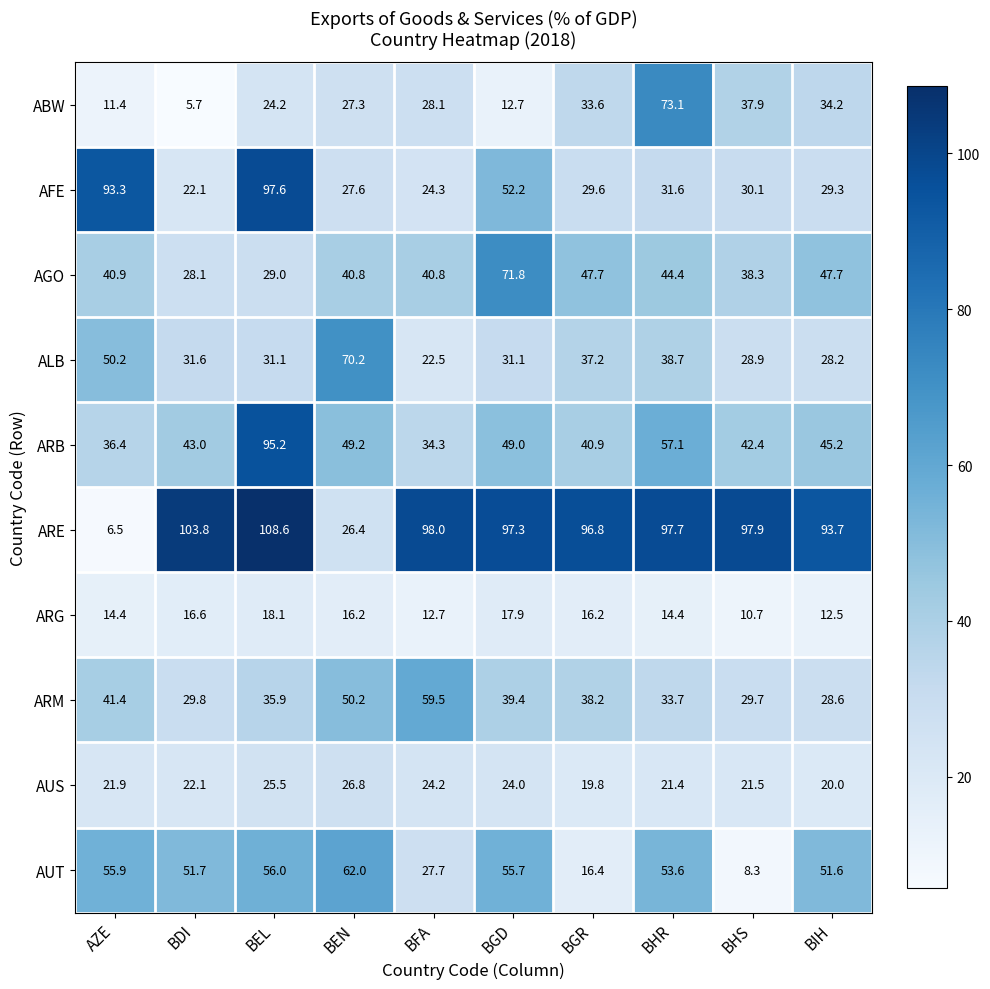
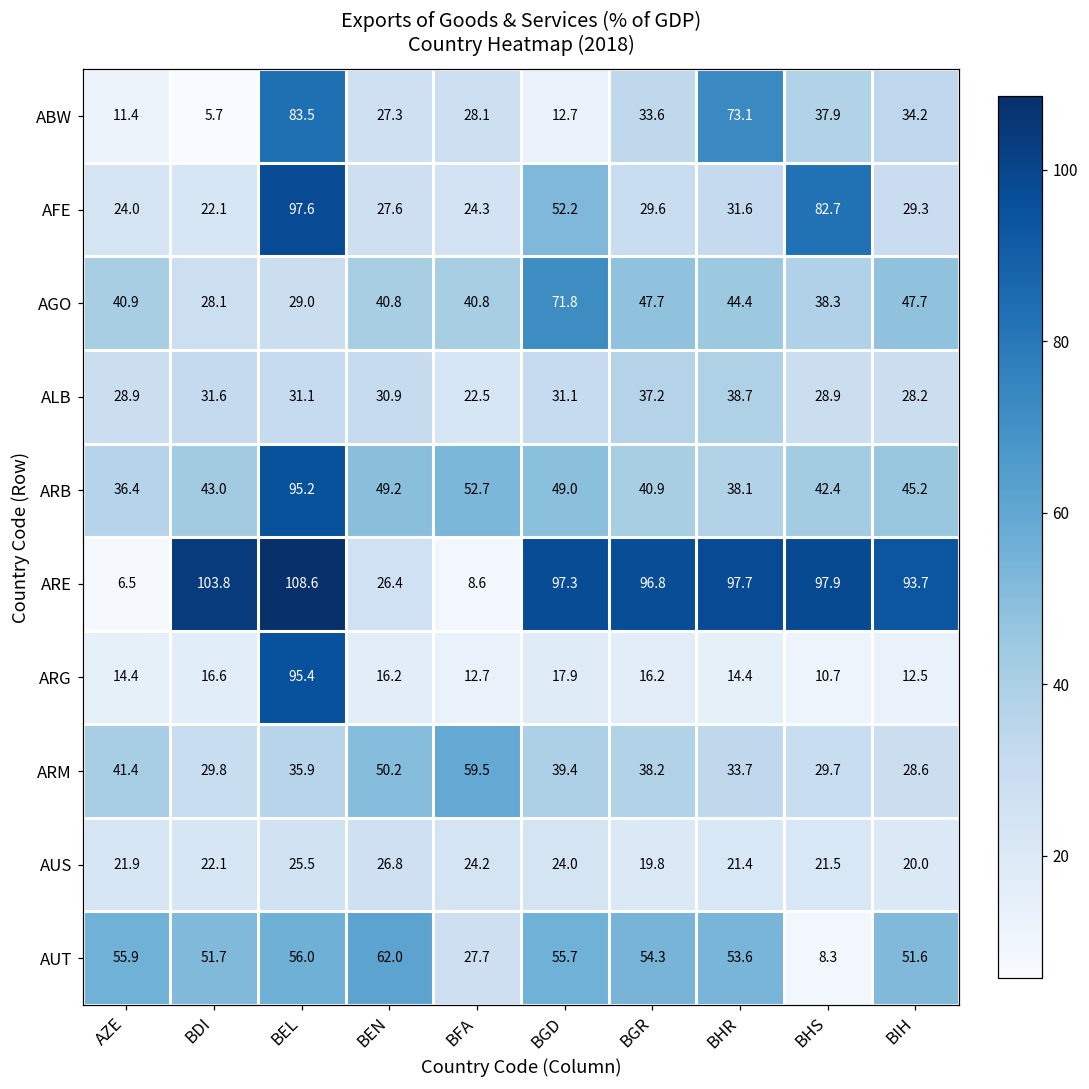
  {
    "ABW": {
      "AZE": 11.4,
      "BDI": 5.7,
-     "BEL": 24.2,
+     "BEL": 83.5,
      "BEN": 27.3,
      "BFA": 28.1,
      "BGD": 12.7,
      "BGR": 33.6,
      "BHR": 73.1,
      "BHS": 37.9,
      "BIH": 34.2
    },
    "AFE": {
-     "AZE": 93.3,
+     "AZE": 24.0,
      "BDI": 22.1,
      "BEL": 97.6,
      "BEN": 27.6,
      "BFA": 24.3,
      "BGD": 52.2,
      "BGR": 29.6,
      "BHR": 31.6,
-     "BHS": 30.1,
+     "BHS": 82.7,
      "BIH": 29.3
    },
    "AGO": {
      "AZE": 40.9,
      "BDI": 28.1,
      "BEL": 29.0,
      "BEN": 40.8,
      "BFA": 40.8,
      "BGD": 71.8,
      "BGR": 47.7,
      "BHR": 44.4,
      "BHS": 38.3,
      "BIH": 47.7
    },
    "ALB": {
-     "AZE": 50.2,
+     "AZE": 28.9,
      "BDI": 31.6,
      "BEL": 31.1,
-     "BEN": 70.2,
+     "BEN": 30.9,
      "BFA": 22.5,
      "BGD": 31.1,
      "BGR": 37.2,
      "BHR": 38.7,
      "BHS": 28.9,
      "BIH": 28.2
    },
    "ARB": {
      "AZE": 36.4,
      "BDI": 43.0,
      "BEL": 95.2,
      "BEN": 49.2,
-     "BFA": 34.3,
+     "BFA": 52.7,
      "BGD": 49.0,
      "BGR": 40.9,
-     "BHR": 57.1,
+     "BHR": 38.1,
      "BHS": 42.4,
      "BIH": 45.2
    },
    "ARE": {
      "AZE": 6.5,
      "BDI": 103.8,
      "BEL": 108.6,
      "BEN": 26.4,
-     "BFA": 98.0,
+     "BFA": 8.6,
      "BGD": 97.3,
      "BGR": 96.8,
      "BHR": 97.7,
      "BHS": 97.9,
      "BIH": 93.7
    },
    "ARG": {
      "AZE": 14.4,
      "BDI": 16.6,
-     "BEL": 18.1,
+     "BEL": 95.4,
      "BEN": 16.2,
      "BFA": 12.7,
      "BGD": 17.9,
      "BGR": 16.2,
      "BHR": 14.4,
      "BHS": 10.7,
      "BIH": 12.5
    },
    "ARM": {
      "AZE": 41.4,
      "BDI": 29.8,
      "BEL": 35.9,
      "BEN": 50.2,
      "BFA": 59.5,
      "BGD": 39.4,
      "BGR": 38.2,
      "BHR": 33.7,
      "BHS": 29.7,
      "BIH": 28.6
    },
    "AUS": {
      "AZE": 21.9,
      "BDI": 22.1,
      "BEL": 25.5,
      "BEN": 26.8,
      "BFA": 24.2,
      "BGD": 24.0,
      "BGR": 19.8,
      "BHR": 21.4,
      "BHS": 21.5,
      "BIH": 20.0
    },
    "AUT": {
      "AZE": 55.9,
      "BDI": 51.7,
      "BEL": 56.0,
      "BEN": 62.0,
      "BFA": 27.7,
      "BGD": 55.7,
-     "BGR": 16.4,
+     "BGR": 54.3,
      "BHR": 53.6,
      "BHS": 8.3,
      "BIH": 51.6
    }
  }
